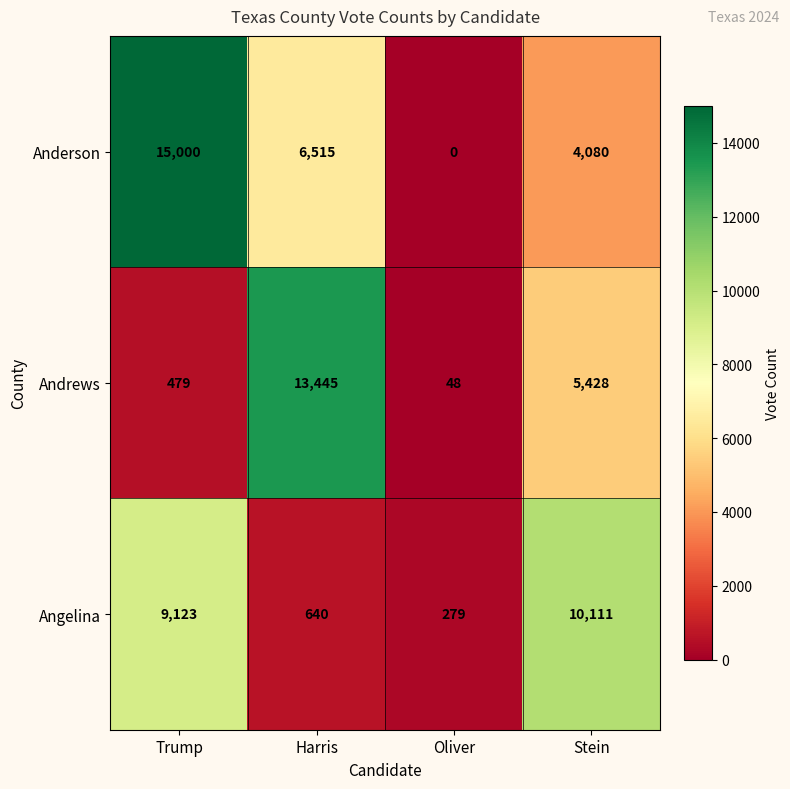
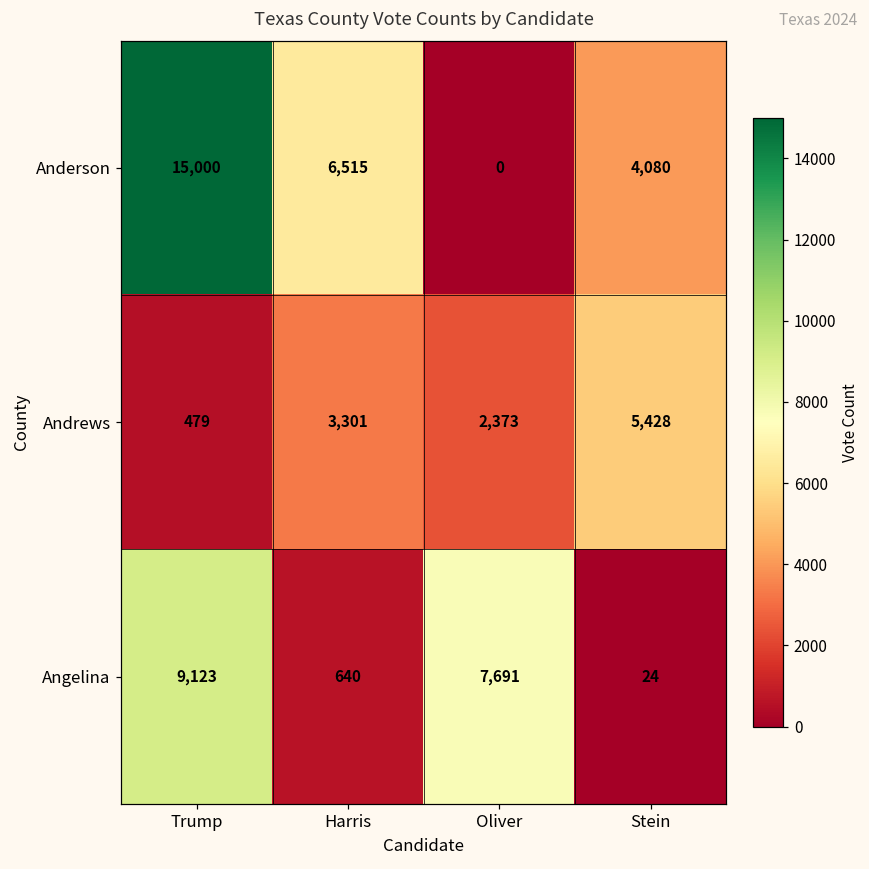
  {
    "Anderson": {
      "Trump": "15,000",
      "Harris": "6,515",
      "Oliver": "0",
      "Stein": "4,080"
    },
    "Andrews": {
      "Trump": "479",
-     "Harris": "13,445",
-     "Oliver": "48",
+     "Harris": "3,301",
+     "Oliver": "2,373",
      "Stein": "5,428"
    },
    "Angelina": {
      "Trump": "9,123",
      "Harris": "640",
-     "Oliver": "279",
-     "Stein": "10,111"
+     "Oliver": "7,691",
+     "Stein": "24"
    }
  }
